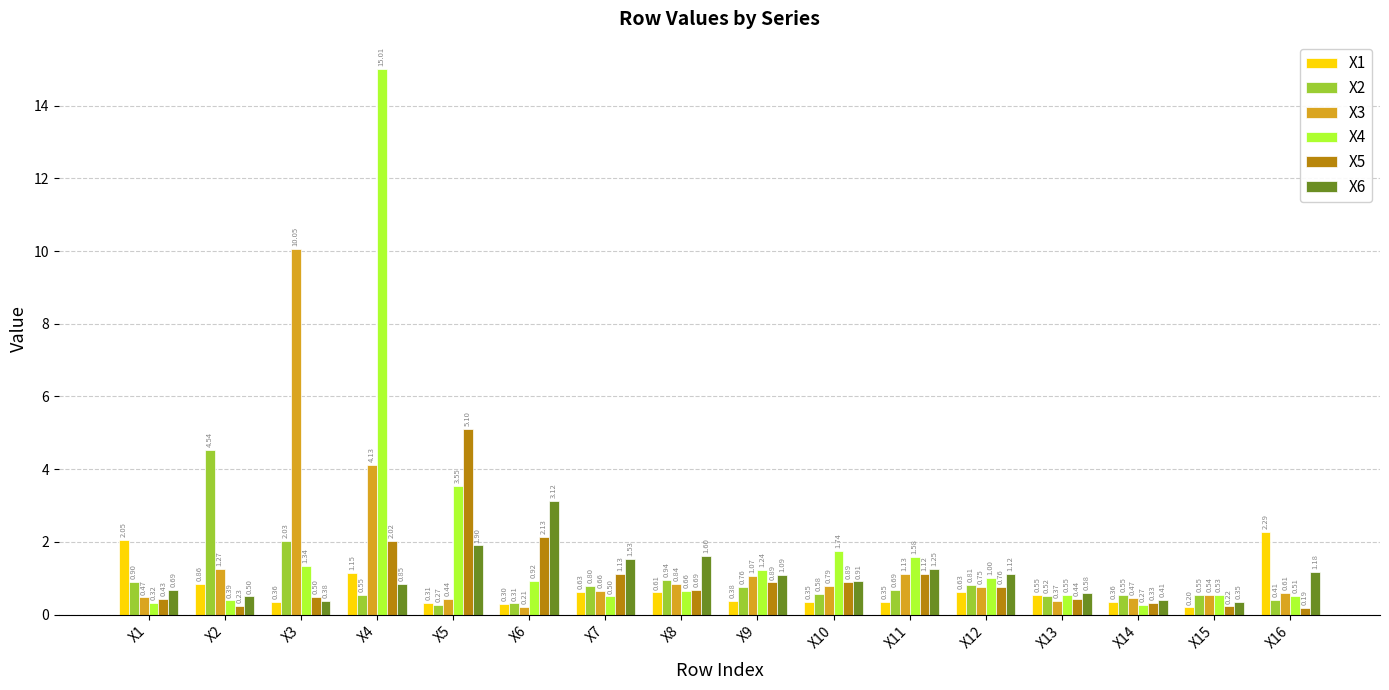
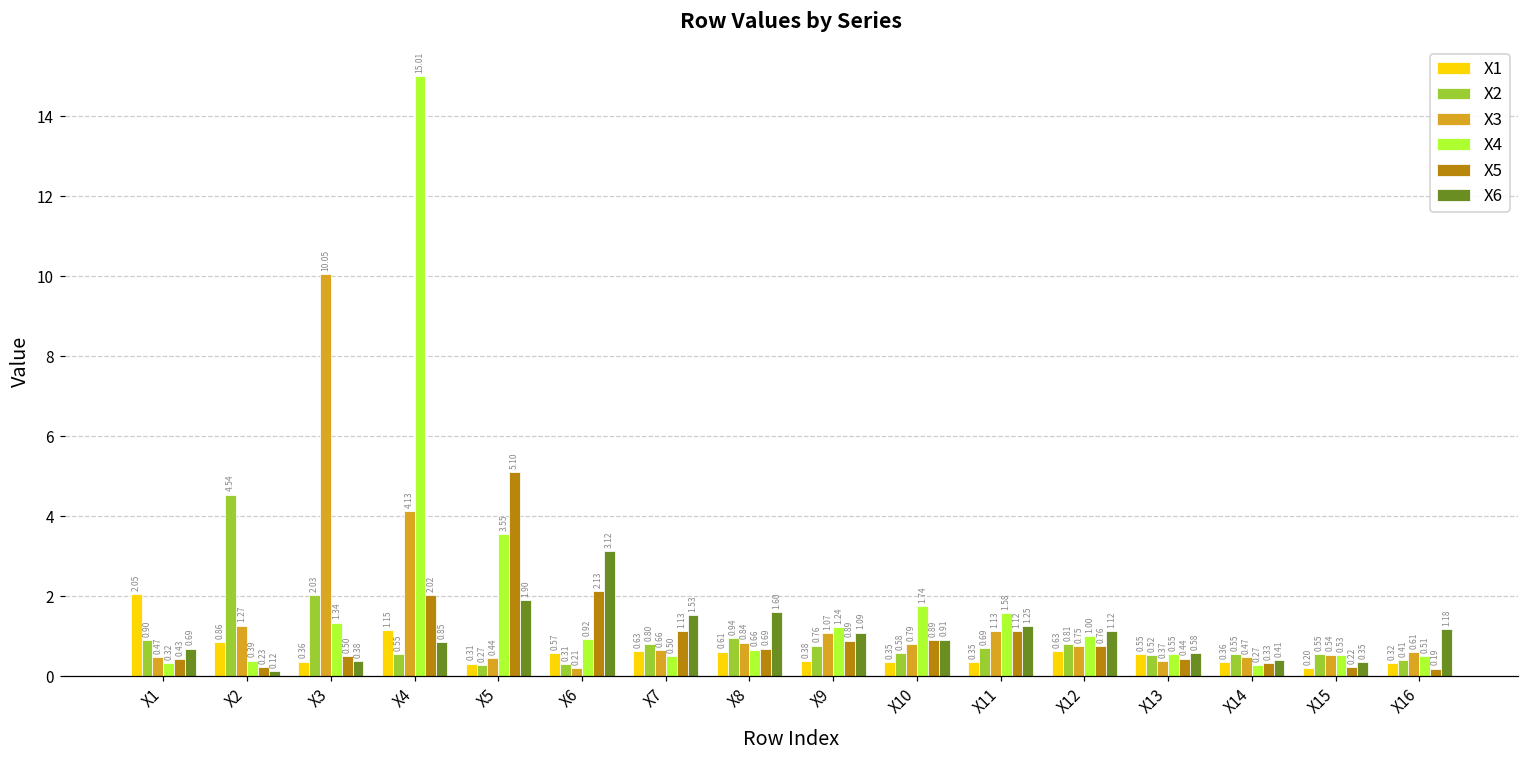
  {
    "X1": {
      "X1": 2.05,
      "X2": 0.86,
      "X3": 0.36,
      "X4": 1.15,
      "X5": 0.31,
-     "X6": 0.30,
+     "X6": 0.57,
      "X7": 0.63,
      "X8": 0.61,
      "X9": 0.38,
      "X10": 0.35,
      "X11": 0.35,
      "X12": 0.63,
      "X13": 0.55,
      "X14": 0.36,
      "X15": 0.20,
-     "X16": 2.29
+     "X16": 0.32
    },
    "X6": {
      "X1": 0.69,
-     "X2": 0.50,
+     "X2": 0.12,
      "X3": 0.38,
      "X4": 0.85,
      "X5": 1.90,
      "X6": 3.12,
      "X7": 1.53,
      "X8": 1.60,
      "X9": 1.09,
      "X10": 0.91,
      "X11": 1.25,
      "X12": 1.12,
      "X13": 0.58,
      "X14": 0.41,
      "X15": 0.35,
      "X16": 1.18
    }
  }
